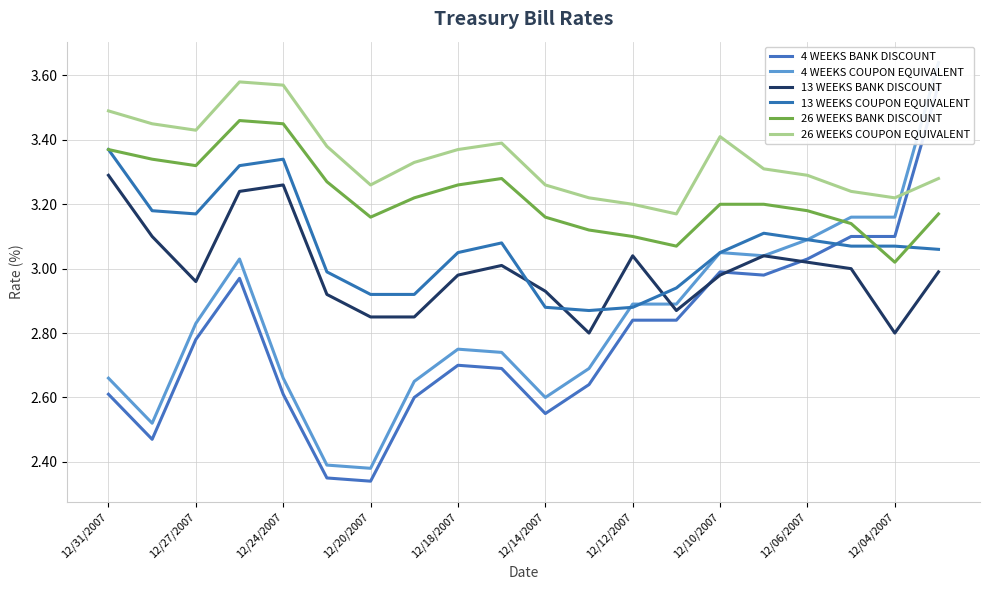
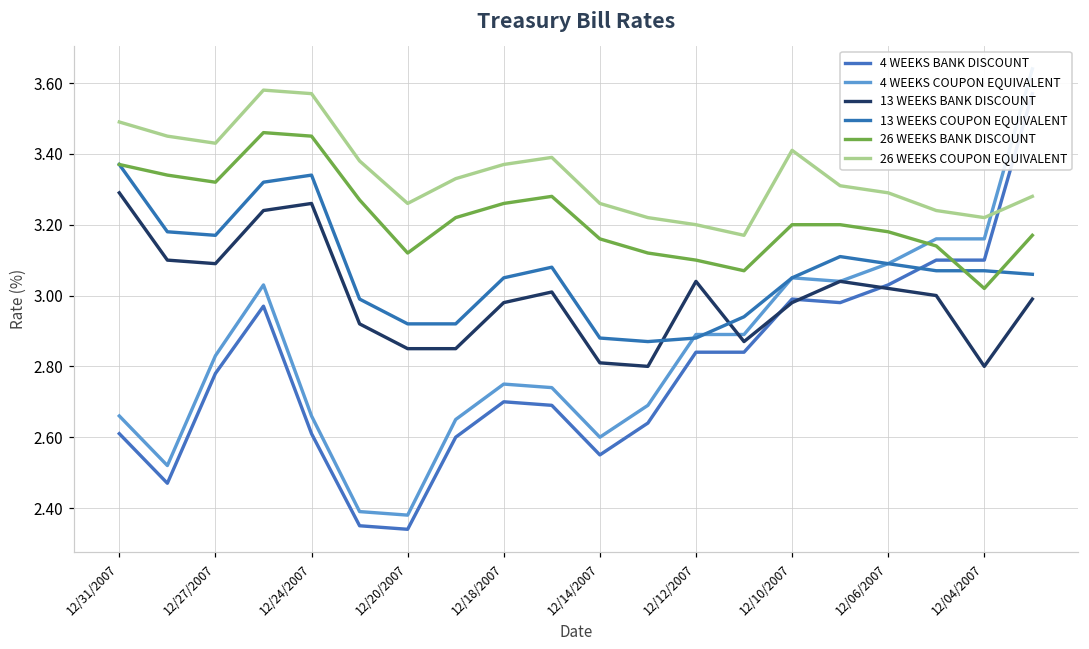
  {
    "13 WEEKS BANK DISCOUNT": {
      "12/31/2007": 3.29,
-     "12/27/2007": 2.96,
+     "12/27/2007": 3.09,
      "12/24/2007": 3.26,
      "12/20/2007": 2.85,
      "12/18/2007": 2.98,
-     "12/14/2007": 2.93,
+     "12/14/2007": 2.81,
      "12/12/2007": 3.04,
      "12/10/2007": 2.98,
      "12/06/2007": 3.02,
      "12/04/2007": 2.80
    },
    "26 WEEKS BANK DISCOUNT": {
      "12/27/2007": 3.32,
      "12/24/2007": 3.45,
-     "12/20/2007": 3.16,
+     "12/20/2007": 3.12,
      "12/18/2007": 3.26,
      "12/14/2007": 3.16,
      "12/12/2007": 3.10,
      "12/10/2007": 3.20,
      "12/06/2007": 3.18,
      "12/04/2007": 3.02
    },
    "26 WEEKS COUPON EQUIVALENT": {
      "12/31/2007": 3.49,
      "12/27/2007": 3.43,
      "12/24/2007": 3.57,
      "12/20/2007": 3.26,
      "12/18/2007": 3.37,
      "12/14/2007": 3.26,
      "12/12/2007": 3.20,
      "12/10/2007": 3.41,
      "12/06/2007": 3.29,
      "12/04/2007": 3.22
    }
  }
